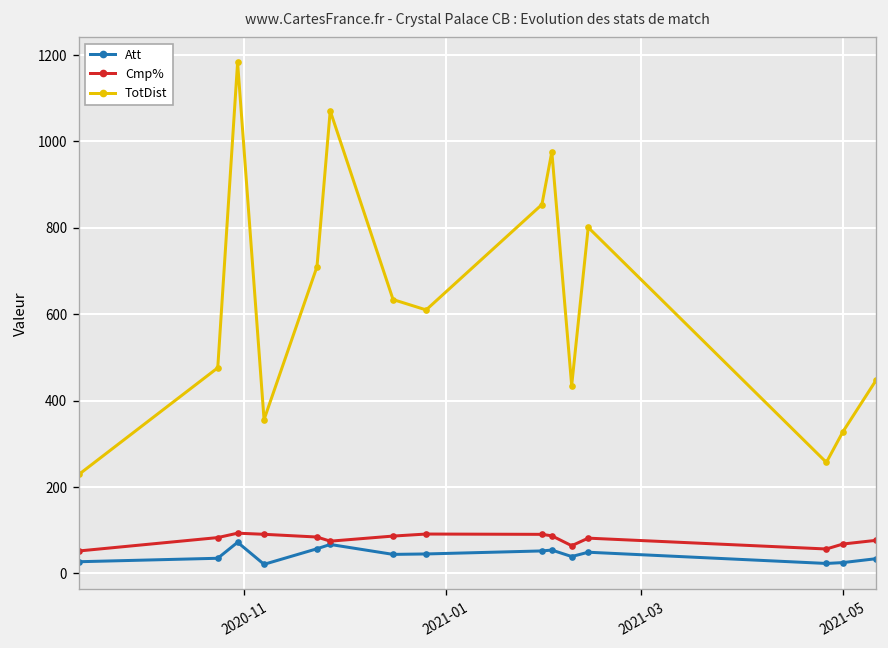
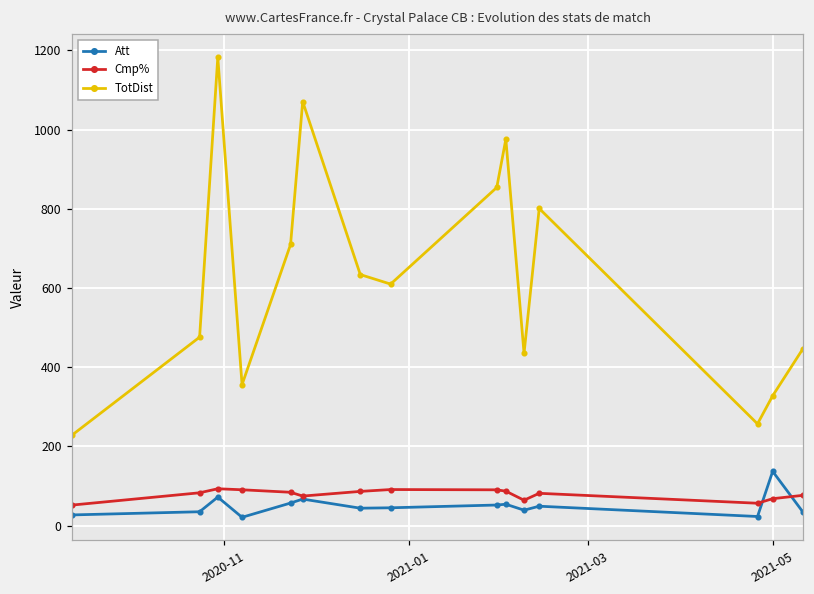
  {
    "Att": {
-     "2021-05": 30
+     "2021-05": 140
    },
    "Cmp%": {
      "2021-05": 70
    },
    "TotDist": {
      "2021-05": 330
    }
  }
